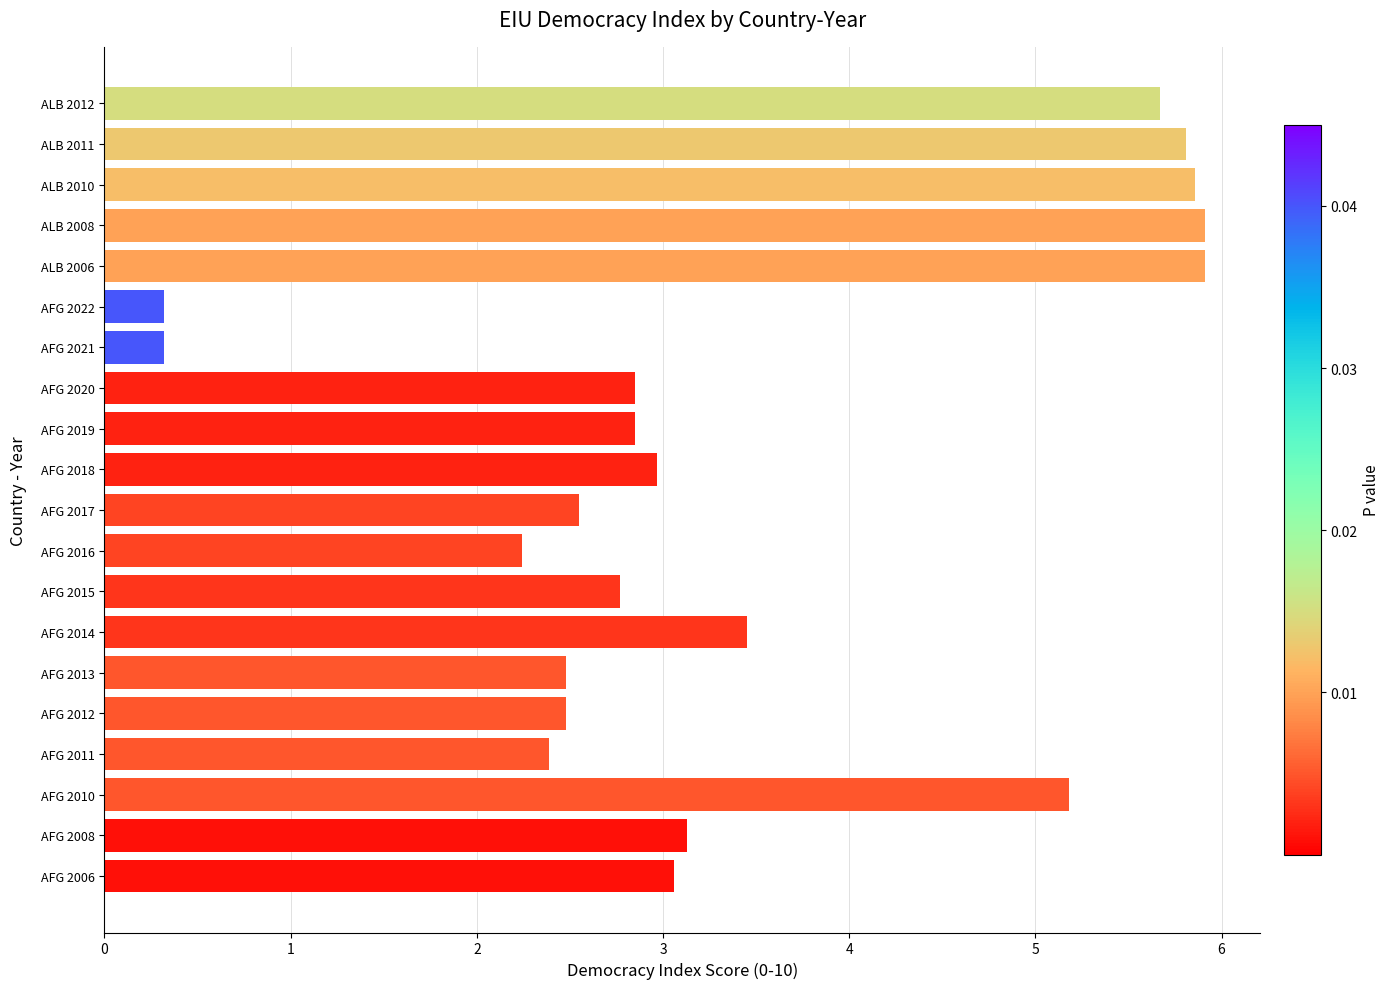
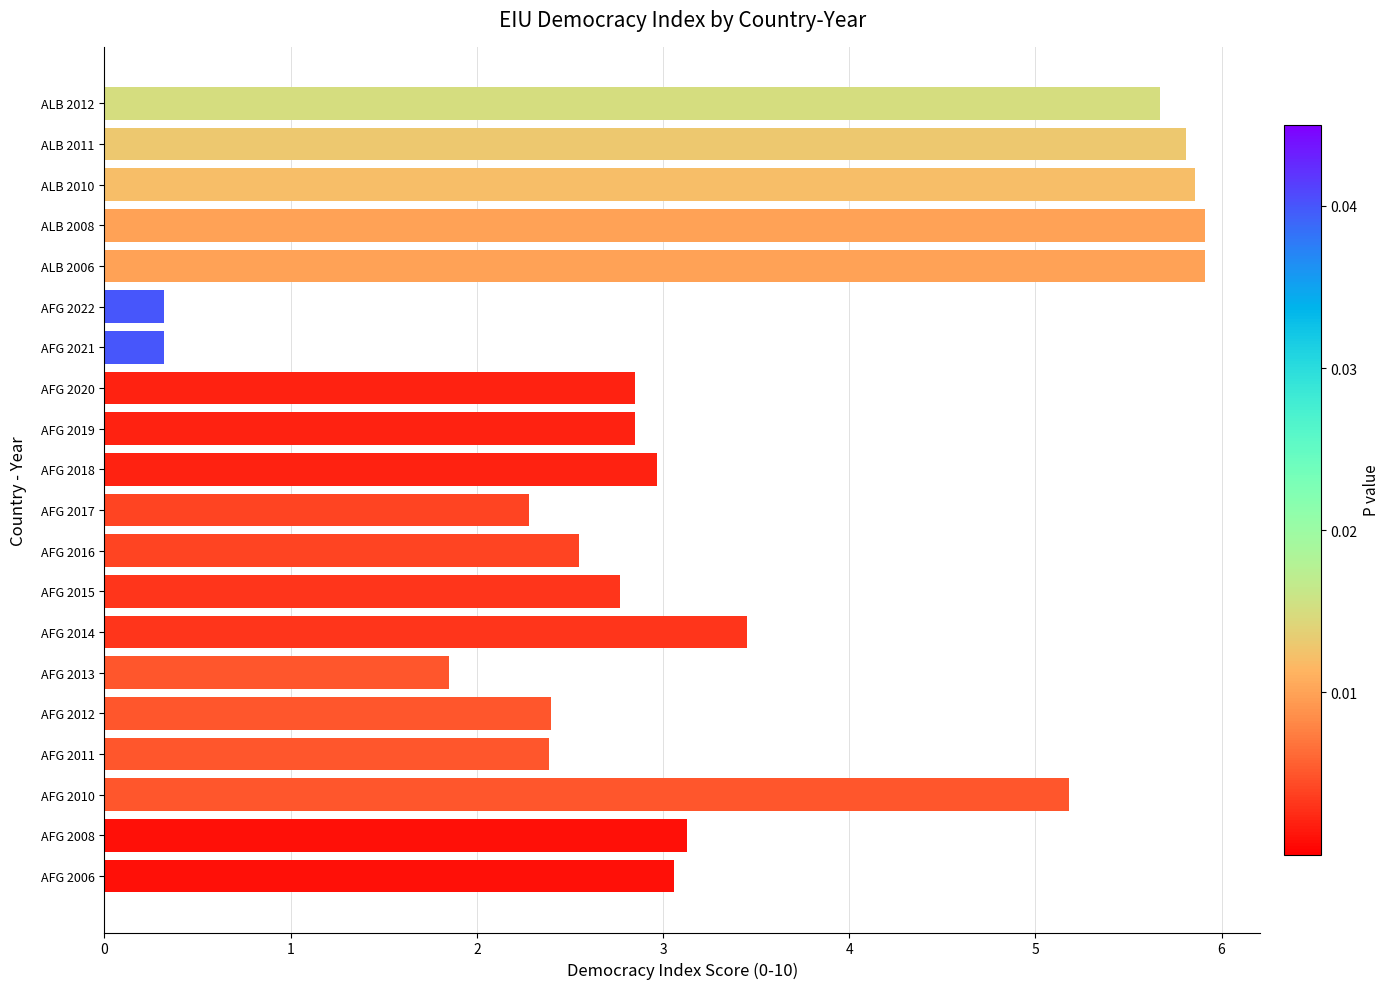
  {
    "ALB 2012": 5.67,
    "ALB 2011": 5.81,
    "ALB 2010": 5.86,
    "ALB 2008": 5.91,
    "ALB 2006": 5.91,
    "AFG 2022": 0.32,
    "AFG 2021": 0.32,
    "AFG 2020": 2.85,
    "AFG 2019": 2.85,
    "AFG 2018": 2.97,
-   "AFG 2017": 2.55,
-   "AFG 2016": 2.24,
+   "AFG 2017": 2.28,
+   "AFG 2016": 2.55,
    "AFG 2015": 2.77,
    "AFG 2014": 3.45,
-   "AFG 2013": 2.48,
-   "AFG 2012": 2.48,
+   "AFG 2013": 1.85,
+   "AFG 2012": 2.40,
    "AFG 2011": 2.39,
    "AFG 2010": 5.18,
    "AFG 2008": 3.13,
    "AFG 2006": 3.06
  }
